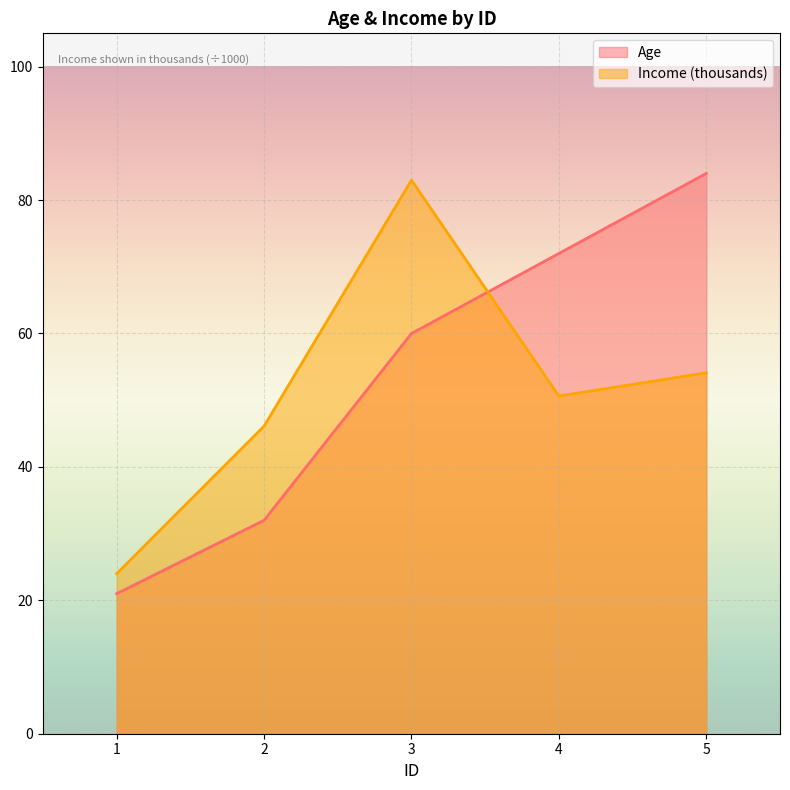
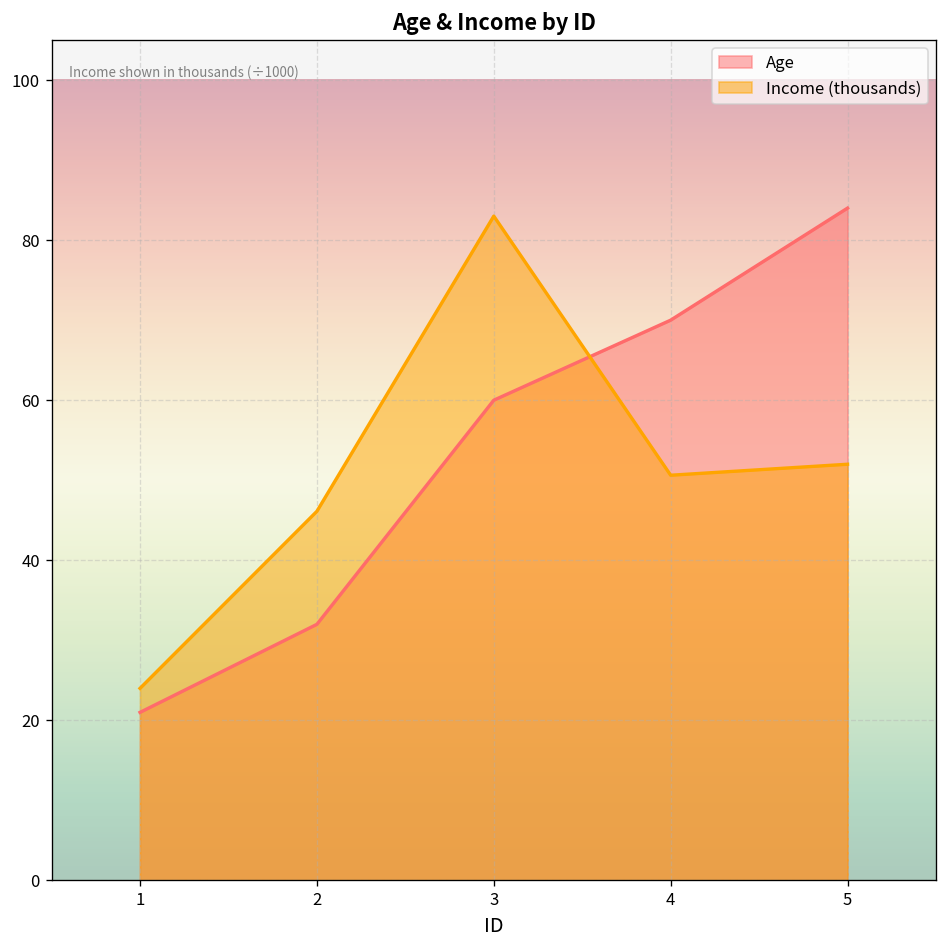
  {
    "Age": {
      "1": 21,
      "2": 32,
      "3": 60,
-     "4": 72,
+     "4": 70,
      "5": 84
    },
    "Income (thousands)": {
      "1": 24,
      "2": 46,
      "3": 83,
      "4": 51,
-     "5": 54
+     "5": 52
    }
  }
